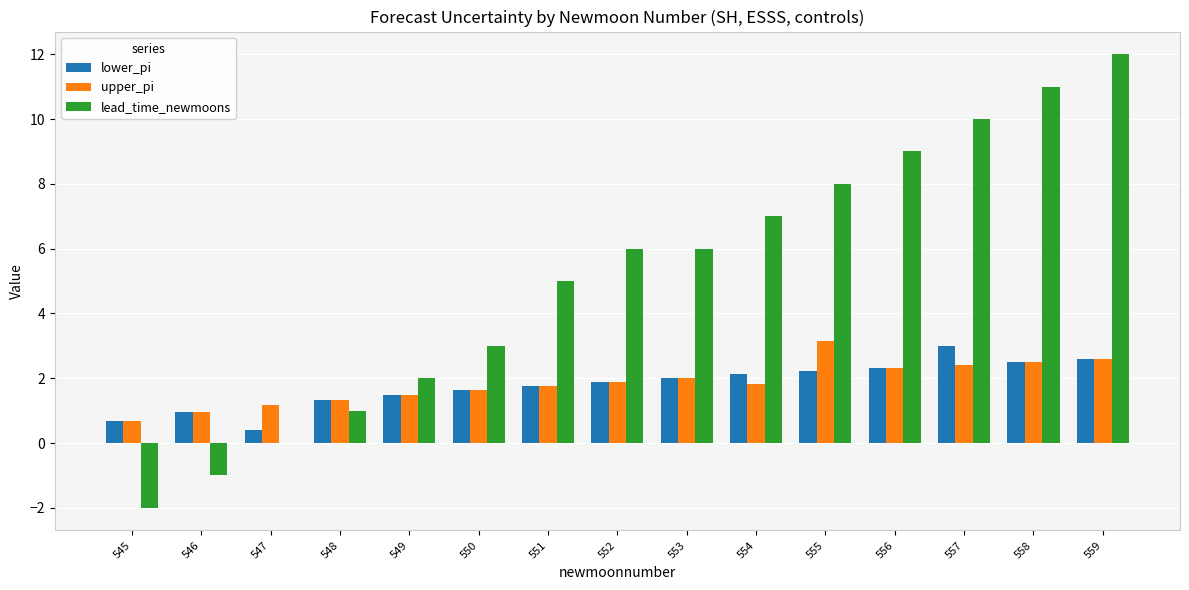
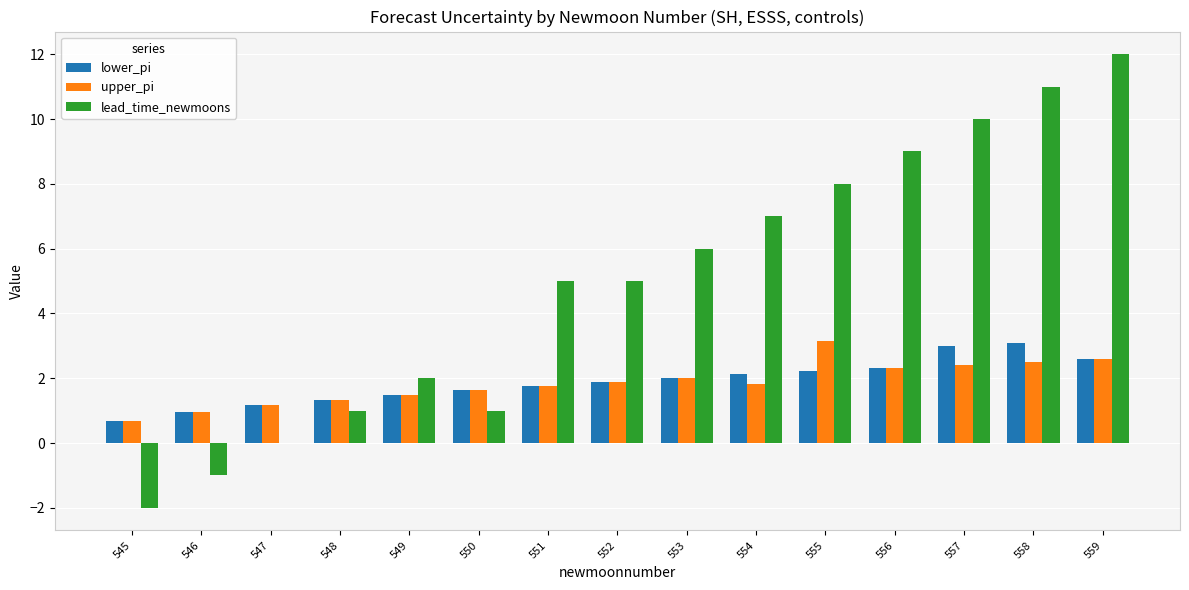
  {
    "lower_pi": {
      "545": 0.7,
      "546": 0.9,
-     "547": 0.4,
+     "547": 1.2,
      "548": 1.3,
      "549": 1.5,
      "550": 1.6,
      "551": 1.8,
      "552": 1.9,
      "553": 2.0,
      "554": 2.1,
      "555": 2.2,
      "556": 2.3,
      "557": 3.0,
-     "558": 2.5,
+     "558": 3.1,
      "559": 2.6
    },
    "upper_pi": {
      "545": 0.7,
      "546": 0.9,
      "547": 1.2,
      "548": 1.3,
      "549": 1.5,
      "550": 1.6,
      "551": 1.8,
      "552": 1.9,
      "553": 2.0,
      "554": 1.8,
      "555": 3.1,
      "556": 2.3,
      "557": 2.4,
      "558": 2.5,
      "559": 2.6
    },
    "lead_time_newmoons": {
      "545": -2,
      "546": -1,
      "547": 0,
      "548": 1,
      "549": 2,
-     "550": 3,
+     "550": 1,
      "551": 5,
-     "552": 6,
+     "552": 5,
      "553": 6,
      "554": 7,
      "555": 8,
      "556": 9,
      "557": 10,
      "558": 11,
      "559": 12
    }
  }
